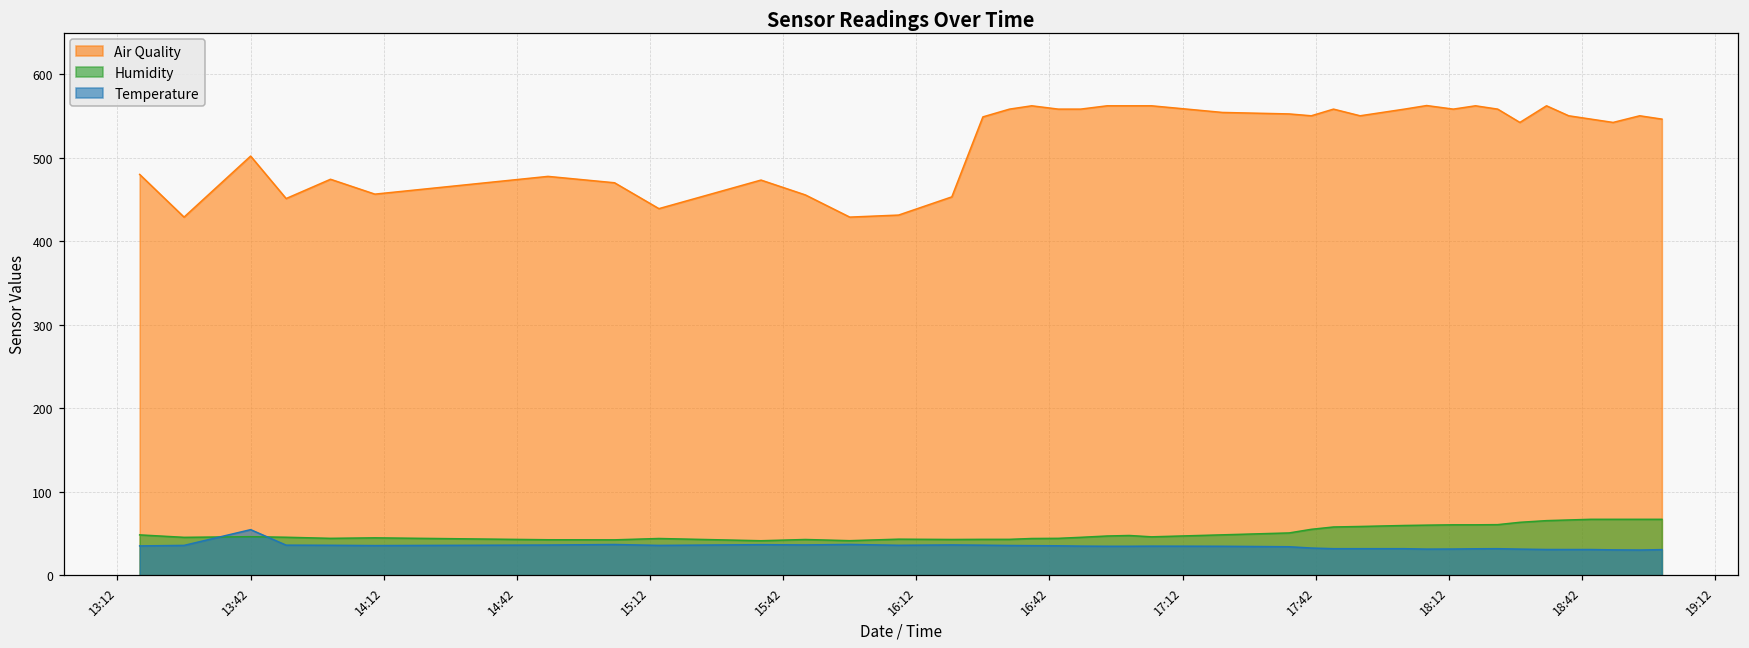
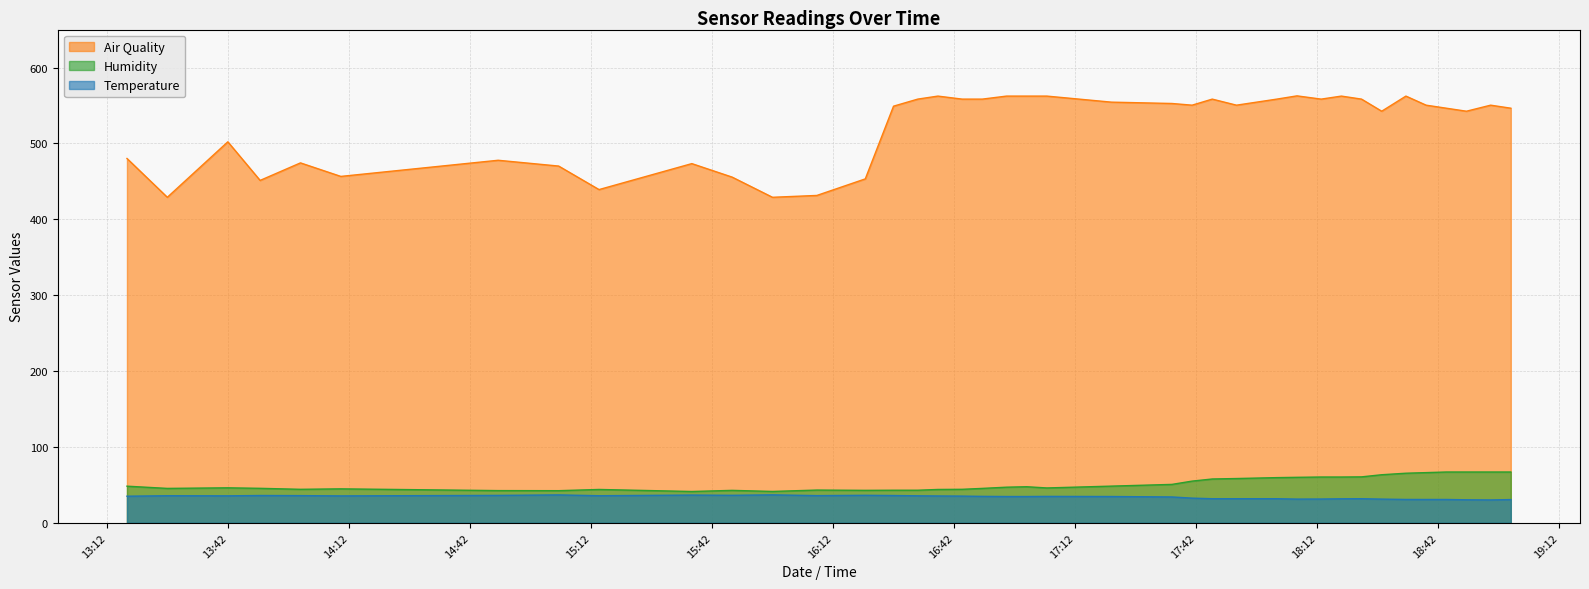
  {
    "Air Quality": {
      "13:42": 500
    },
    "Humidity": {
      "13:42": 50
    },
    "Temperature": {
-     "13:42": 50
+     "13:42": 40
    }
  }
